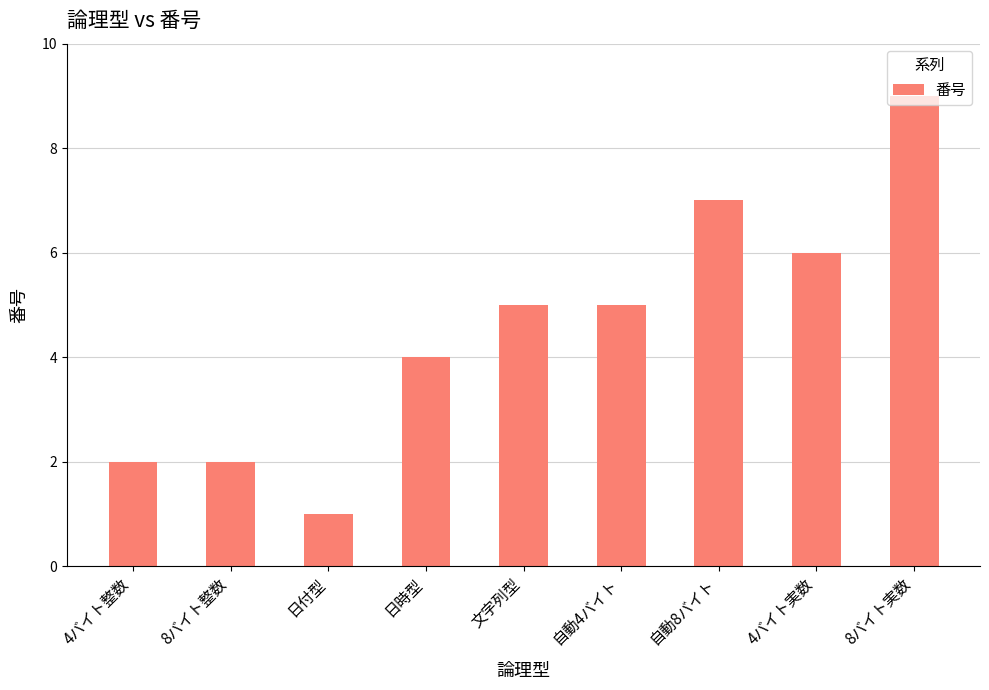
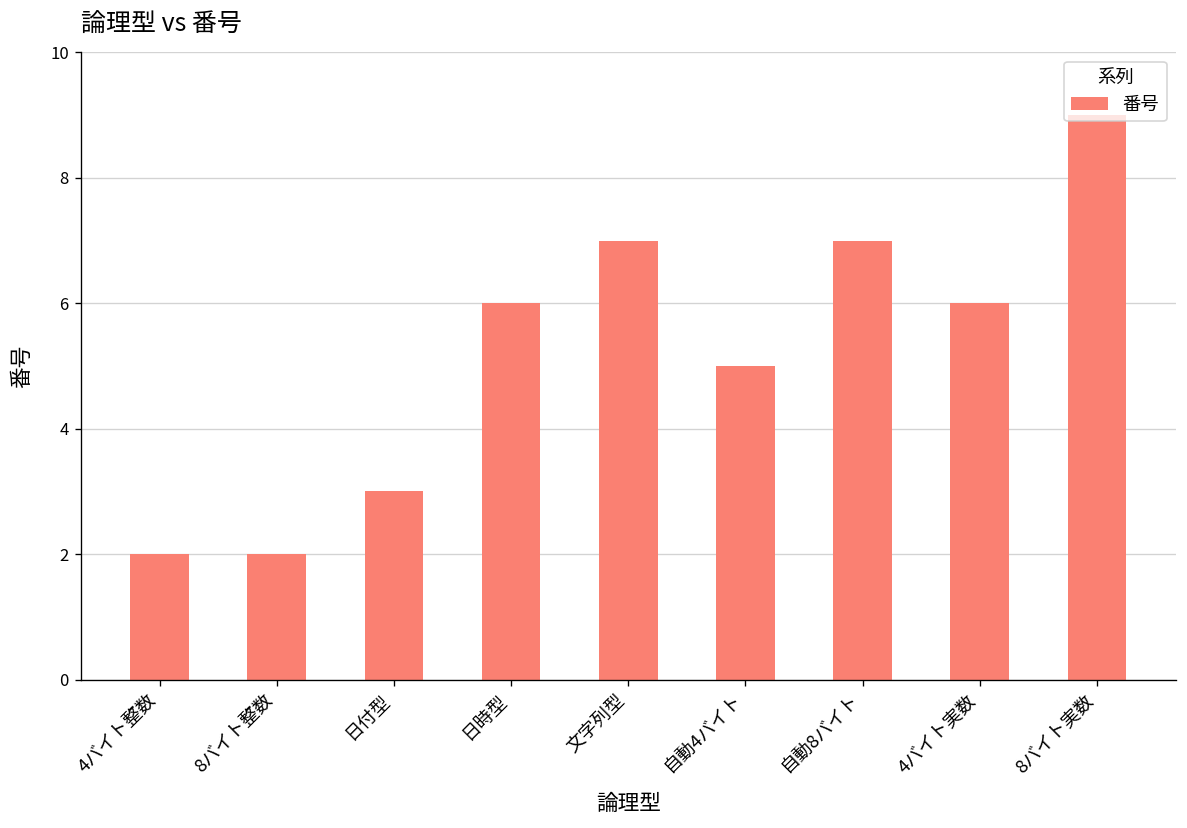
  {
    "4バイト整数": 2,
    "8バイト整数": 2,
-   "日付型": 1,
-   "日時型": 4,
-   "文字列型": 5,
+   "日付型": 3,
+   "日時型": 6,
+   "文字列型": 7,
    "自動4バイト": 5,
    "自動8バイト": 7,
    "4バイト実数": 6
  }
